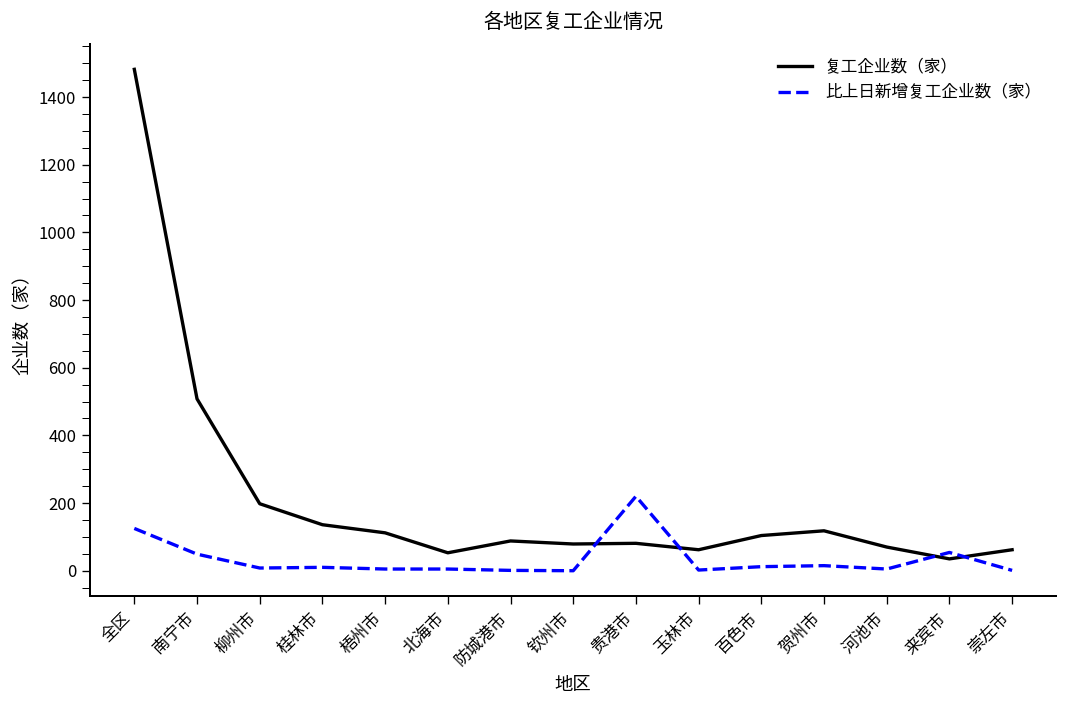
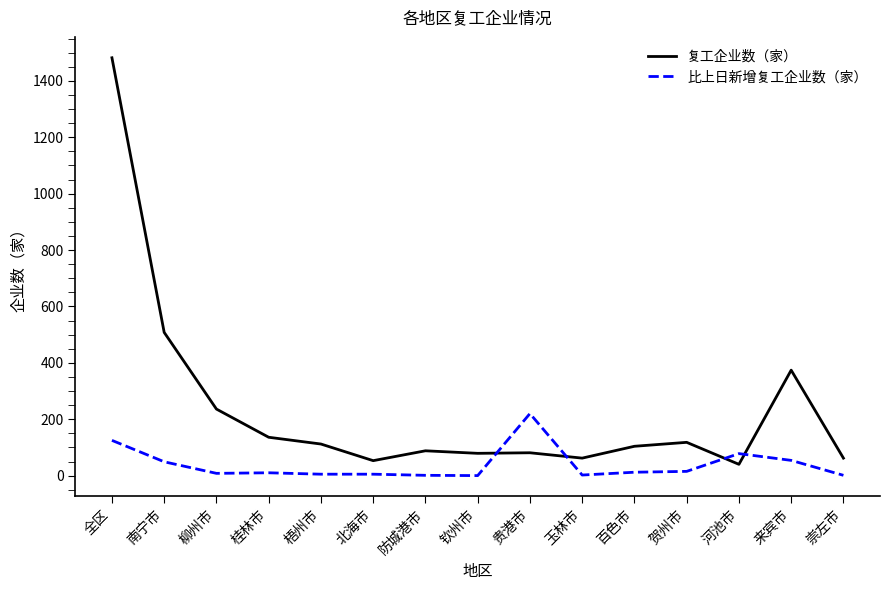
  {
    "复工企业数（家）": {
      "全区": 1480,
      "南宁市": 510,
-     "柳州市": 200,
+     "柳州市": 240,
      "桂林市": 140,
      "梧州市": 110,
      "北海市": 50,
      "防城港市": 90,
      "钦州市": 80,
      "贵港市": 80,
      "玉林市": 60,
      "百色市": 100,
      "贺州市": 120,
-     "河池市": 70,
-     "来宾市": 40,
+     "河池市": 40,
+     "来宾市": 370,
      "崇左市": 60
    },
    "比上日新增复工企业数（家）": {
      "全区": 130,
      "南宁市": 50,
      "柳州市": 10,
      "桂林市": 10,
      "梧州市": 10,
      "北海市": 10,
      "防城港市": 0,
      "钦州市": 0,
      "贵港市": 220,
      "玉林市": 0,
      "百色市": 10,
      "贺州市": 20,
-     "河池市": 10,
+     "河池市": 80,
      "来宾市": 50,
      "崇左市": 0
    }
  }
